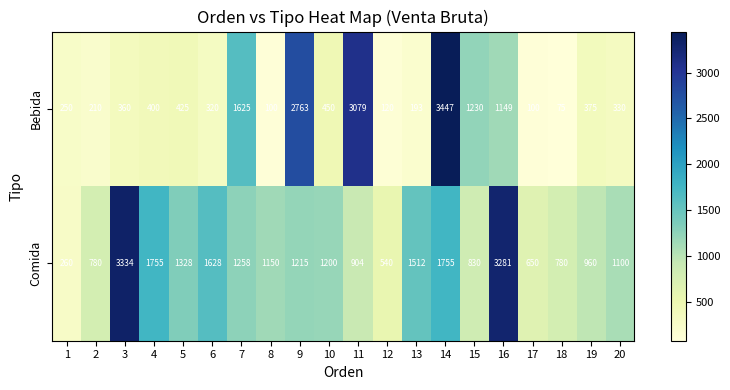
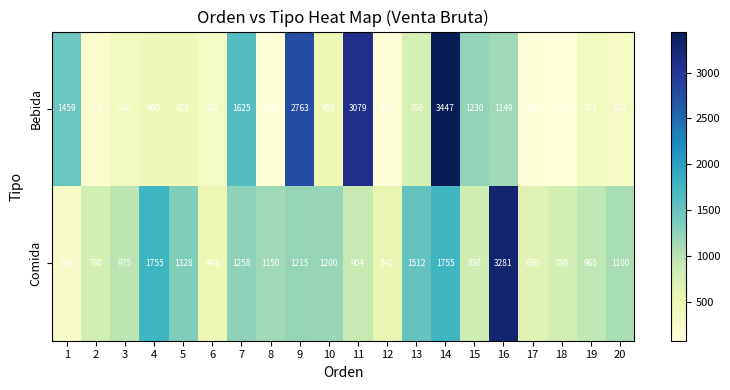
  {
    "Bebida": {
-     "1": 250,
+     "1": 1459,
      "2": 210,
      "3": 360,
      "4": 400,
      "5": 425,
      "6": 320,
      "7": 1625,
      "9": 2763,
      "10": 450,
      "11": 3079,
-     "13": 193,
+     "13": 760,
      "14": 3447,
      "15": 1230,
      "16": 1149,
      "19": 375,
      "20": 330
    },
    "Comida": {
      "1": 260,
      "2": 780,
-     "3": 3334,
+     "3": 975,
      "4": 1755,
      "5": 1328,
-     "6": 1628,
+     "6": 468,
      "7": 1258,
      "8": 1150,
      "9": 1215,
      "10": 1200,
      "11": 904,
      "12": 540,
      "13": 1512,
      "14": 1755,
      "15": 830,
      "16": 3281,
      "17": 650,
      "18": 780,
      "19": 960,
      "20": 1100
    }
  }
